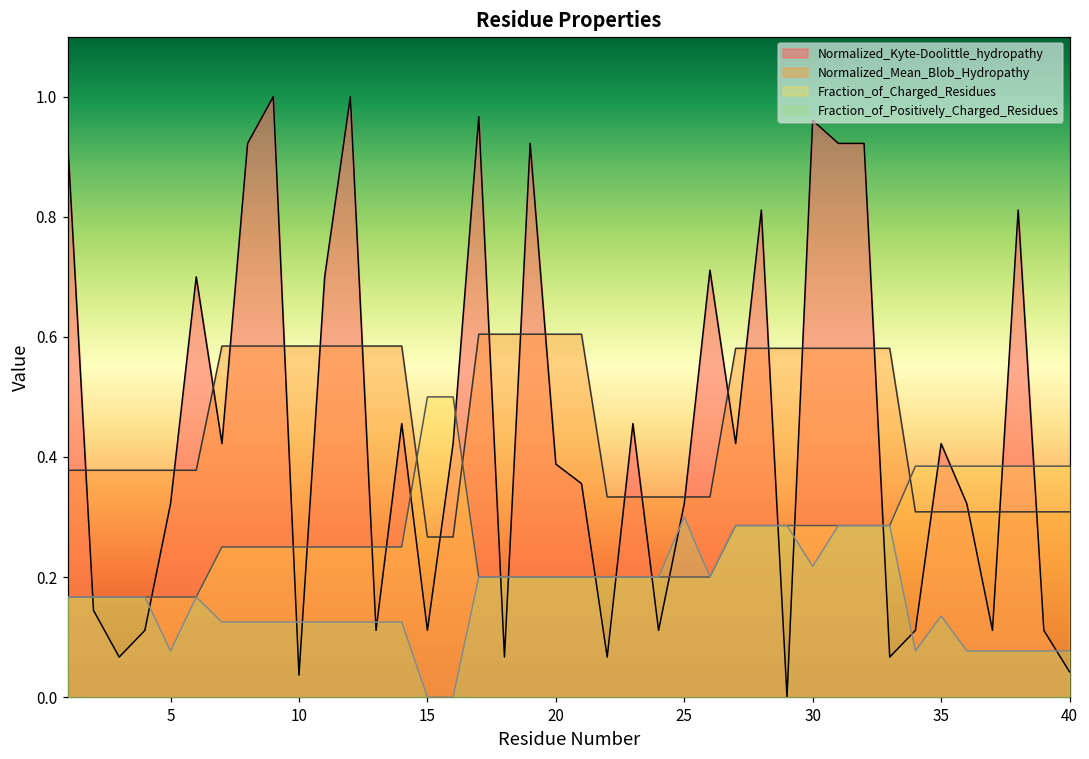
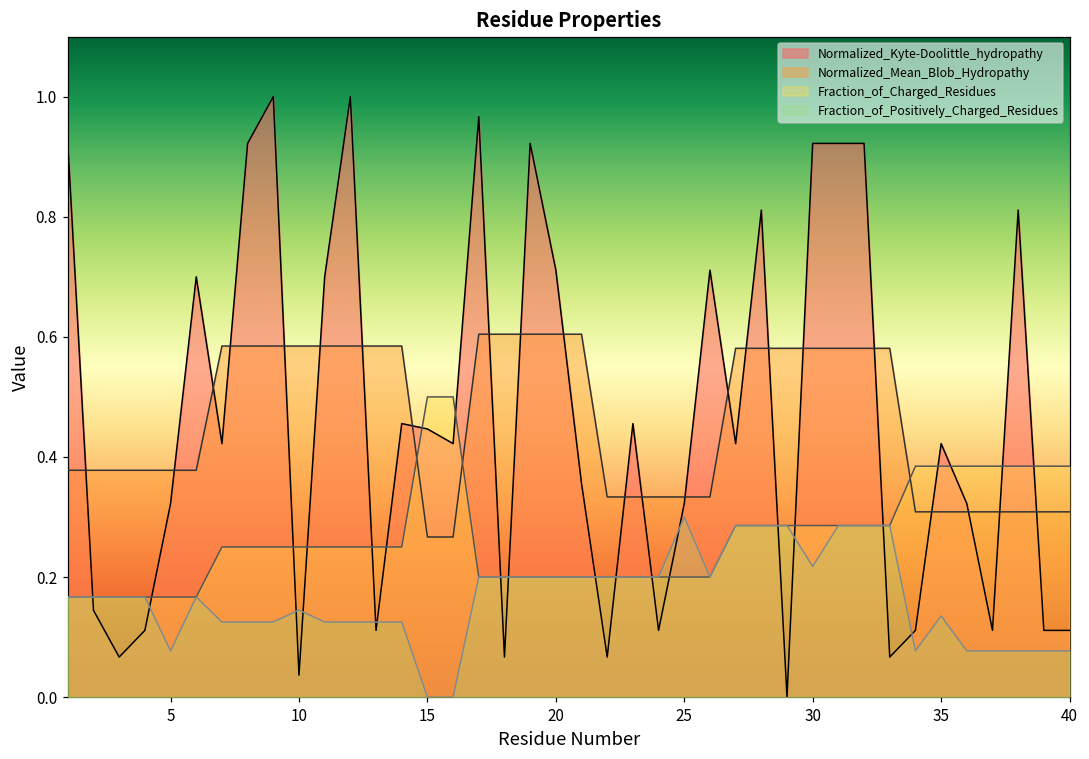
  {
    "Normalized_Kyte-Doolittle_hydropathy": {
      "5": 0.32,
      "10": 0.04,
-     "15": 0.11,
-     "20": 0.39,
+     "15": 0.45,
+     "20": 0.71,
      "25": 0.32,
-     "30": 0.96,
+     "30": 0.92,
      "35": 0.42,
-     "40": 0.04
+     "40": 0.11
    },
    "Fraction_of_Positively_Charged_Residues": {
      "5": 0.08,
-     "10": 0.13,
+     "10": 0.15,
      "15": 0.00,
      "25": 0.30,
      "30": 0.22,
      "35": 0.14,
      "40": 0.08
    }
  }
